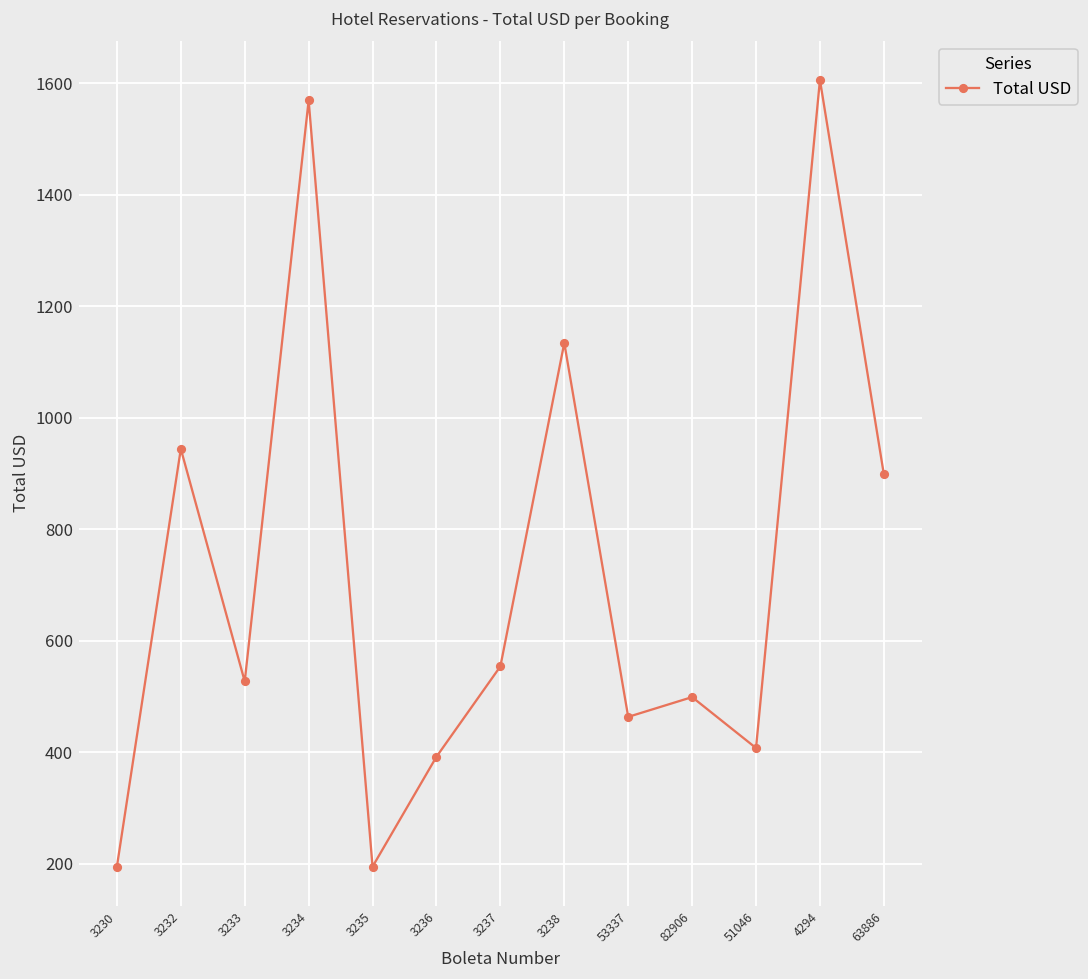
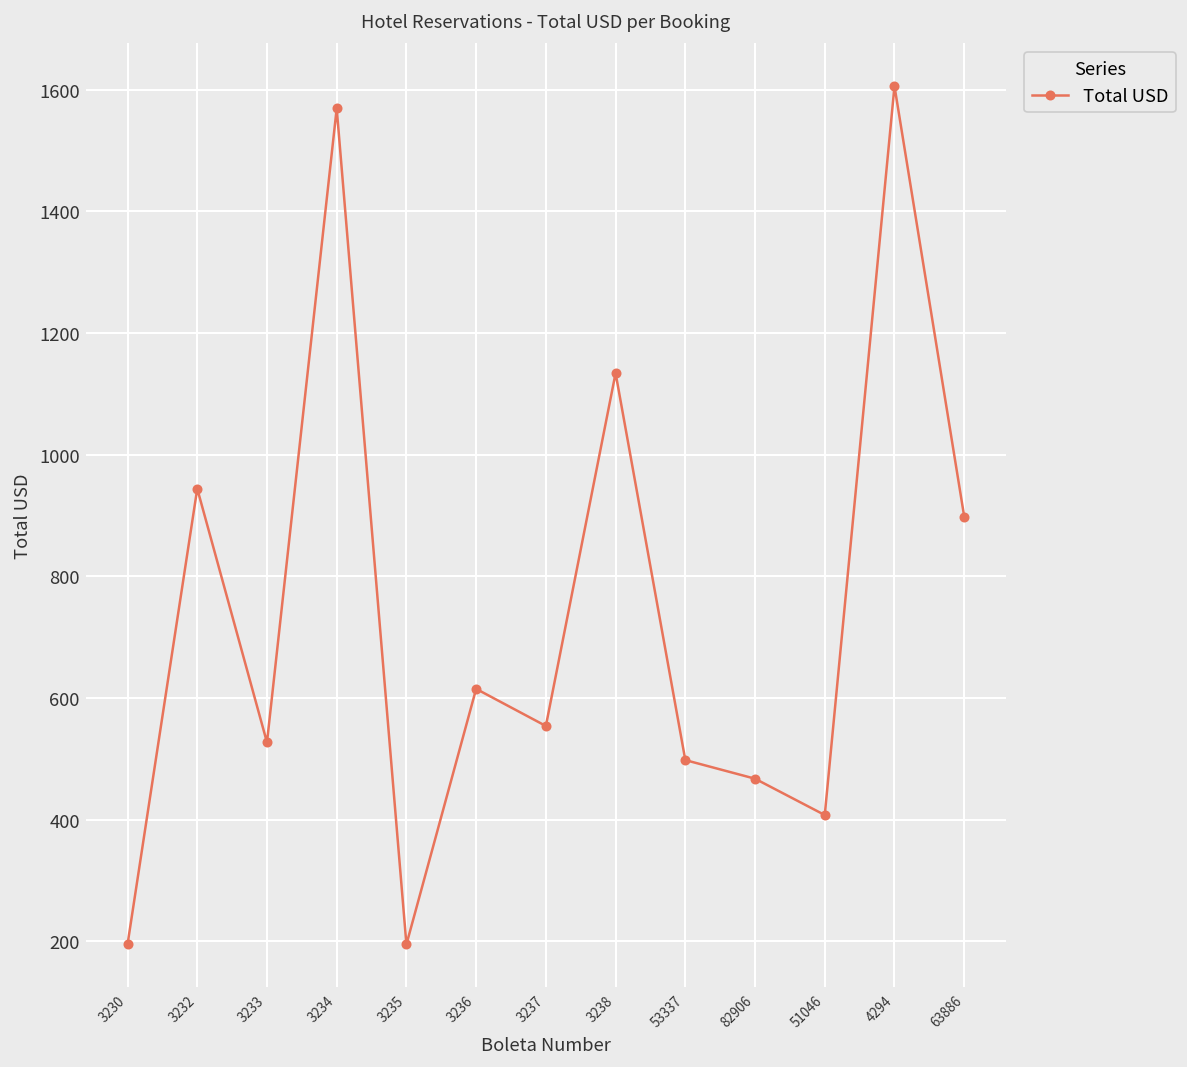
  {
    "3230": 200,
    "3232": 940,
    "3233": 530,
    "3234": 1570,
    "3235": 200,
-   "3236": 390,
+   "3236": 620,
    "3237": 550,
    "3238": 1130,
-   "53337": 460,
-   "82906": 500,
+   "53337": 500,
+   "82906": 470,
    "51046": 410,
    "4294": 1610,
    "63886": 900
  }
